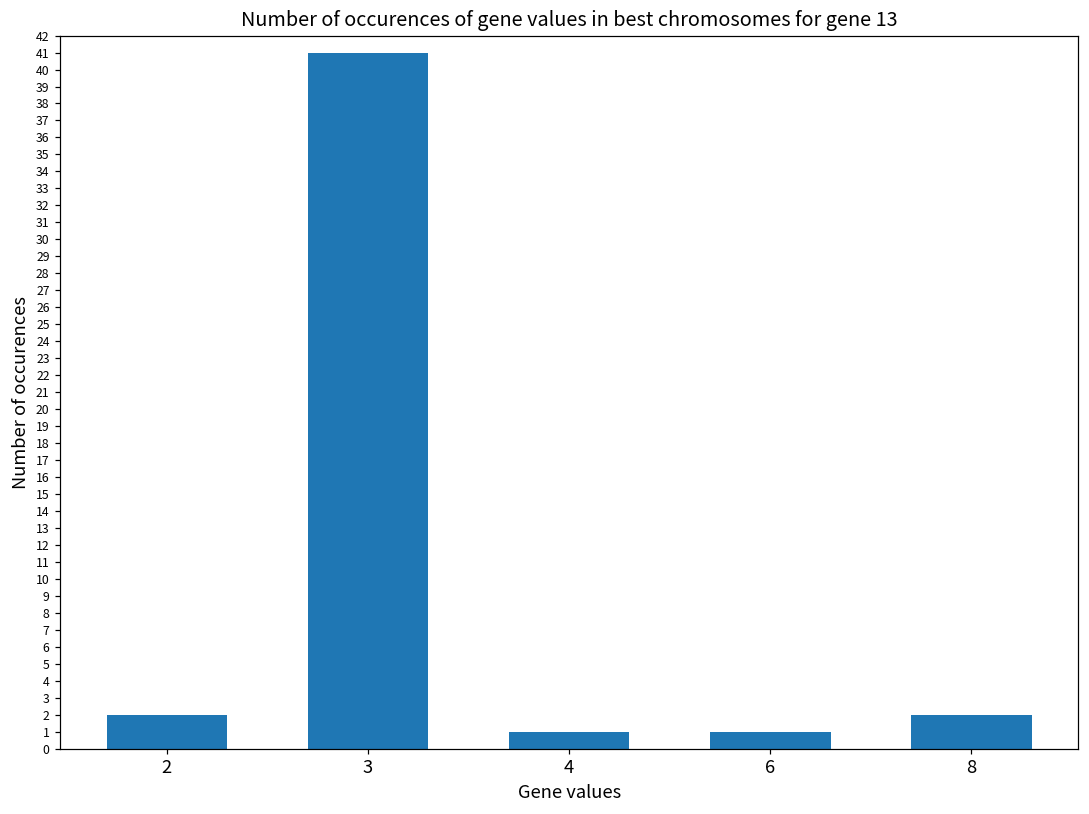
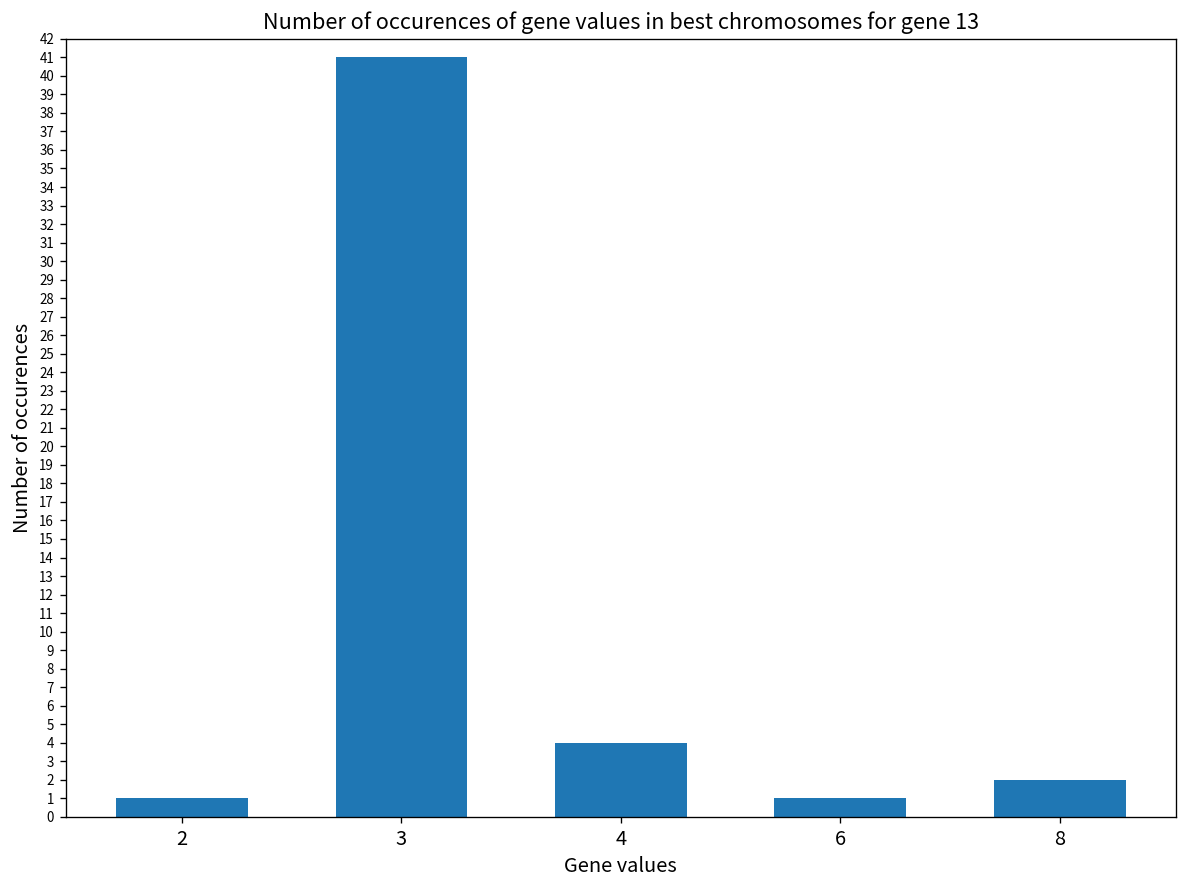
  {
-   "2": 2,
+   "2": 1,
    "3": 41,
-   "4": 1,
+   "4": 4,
    "6": 1,
    "8": 2
  }
